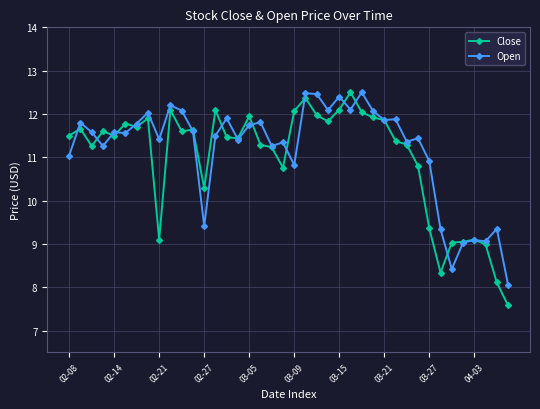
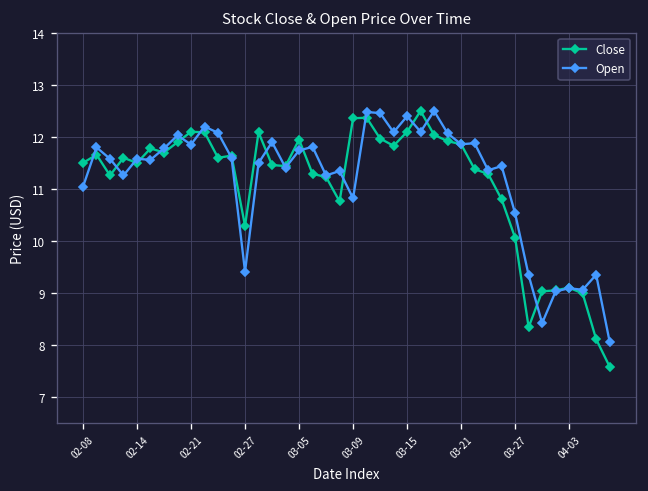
  {
    "Close": {
      "02-08": 11.5,
      "02-14": 11.5,
-     "02-21": 9.1,
+     "02-21": 12.1,
      "02-27": 10.3,
      "03-05": 12.0,
-     "03-09": 12.1,
+     "03-09": 12.4,
      "03-15": 12.1,
-     "03-27": 9.4
+     "03-27": 10.1
    },
    "Open": {
      "02-08": 11.0,
      "02-14": 11.6,
-     "02-21": 11.4,
+     "02-21": 11.9,
      "02-27": 9.4,
      "03-05": 11.7,
      "03-09": 10.8,
      "03-15": 12.4,
-     "03-27": 10.9
+     "03-27": 10.5
    }
  }
